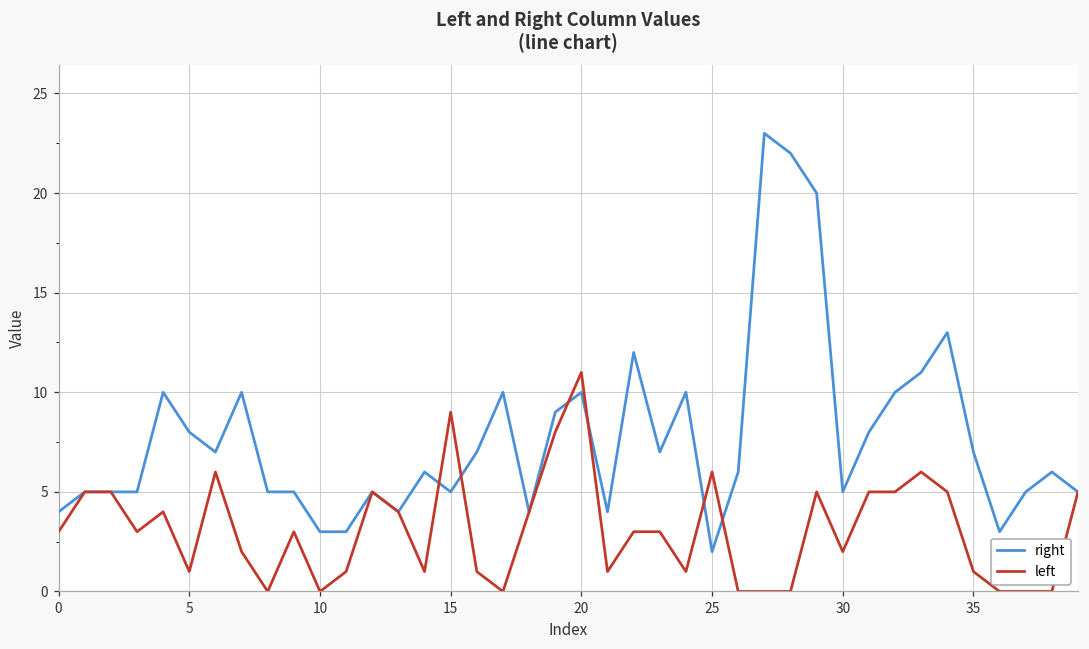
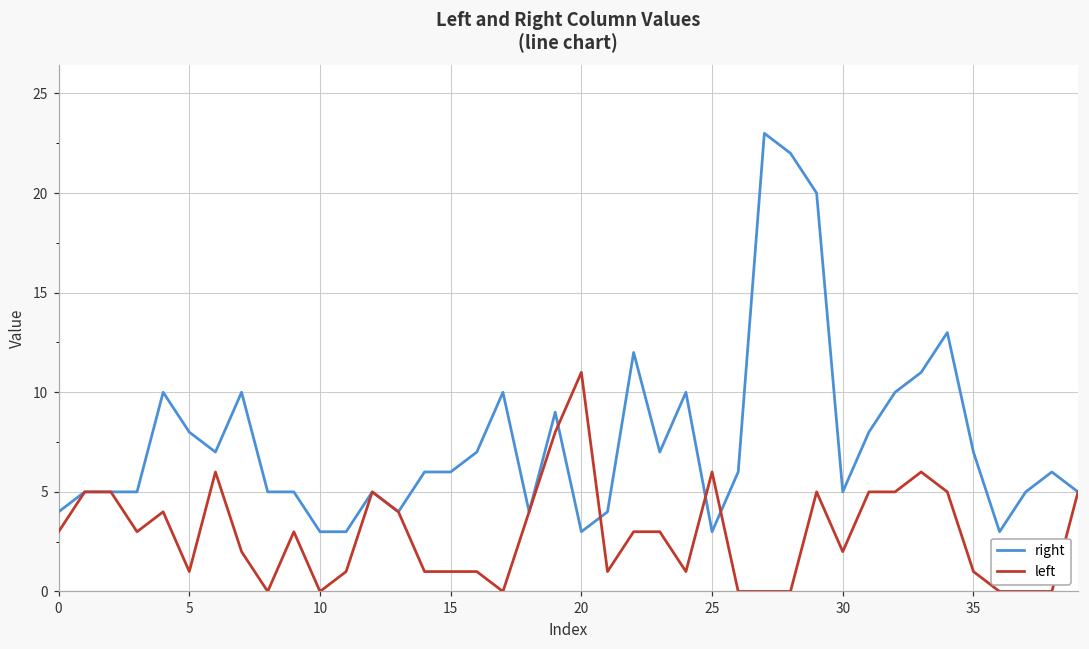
  {
    "right": {
      "0": 4,
      "5": 8,
      "10": 3,
-     "15": 5,
-     "20": 10,
-     "25": 2,
+     "15": 6,
+     "20": 3,
+     "25": 3,
      "30": 5,
      "35": 7
    },
    "left": {
      "0": 3,
      "5": 1,
      "10": 0,
-     "15": 9,
+     "15": 1,
      "20": 11,
      "25": 6,
      "30": 2,
      "35": 1
    }
  }
